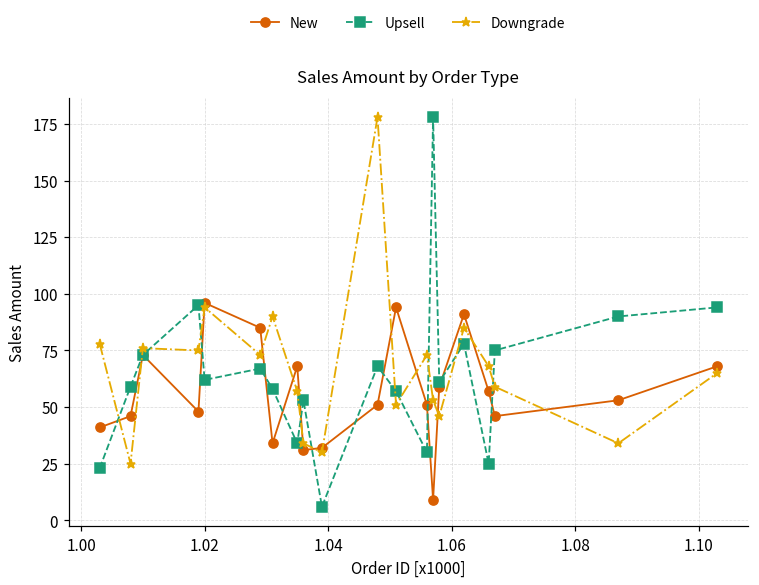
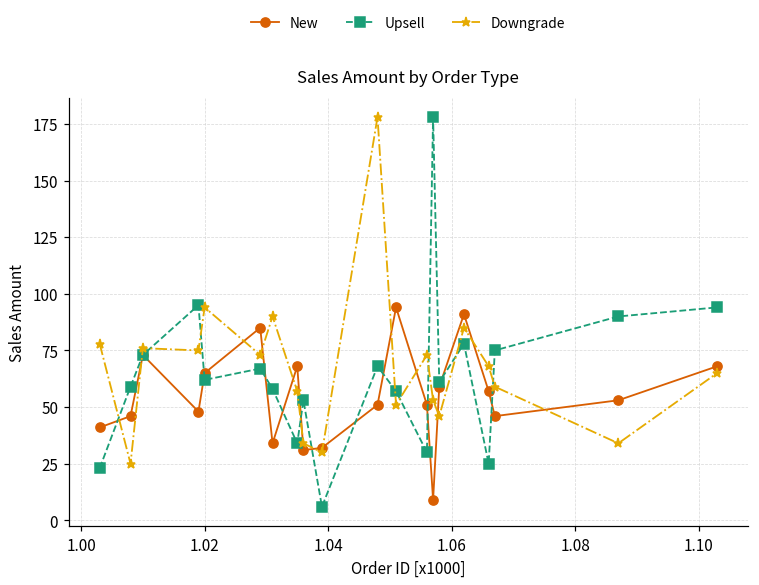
  {
    "New": {
-     "1.02": 96
+     "1.02": 65
    },
    "Upsell": {
      "1.02": 62
    },
    "Downgrade": {
      "1.02": 94
    }
  }
